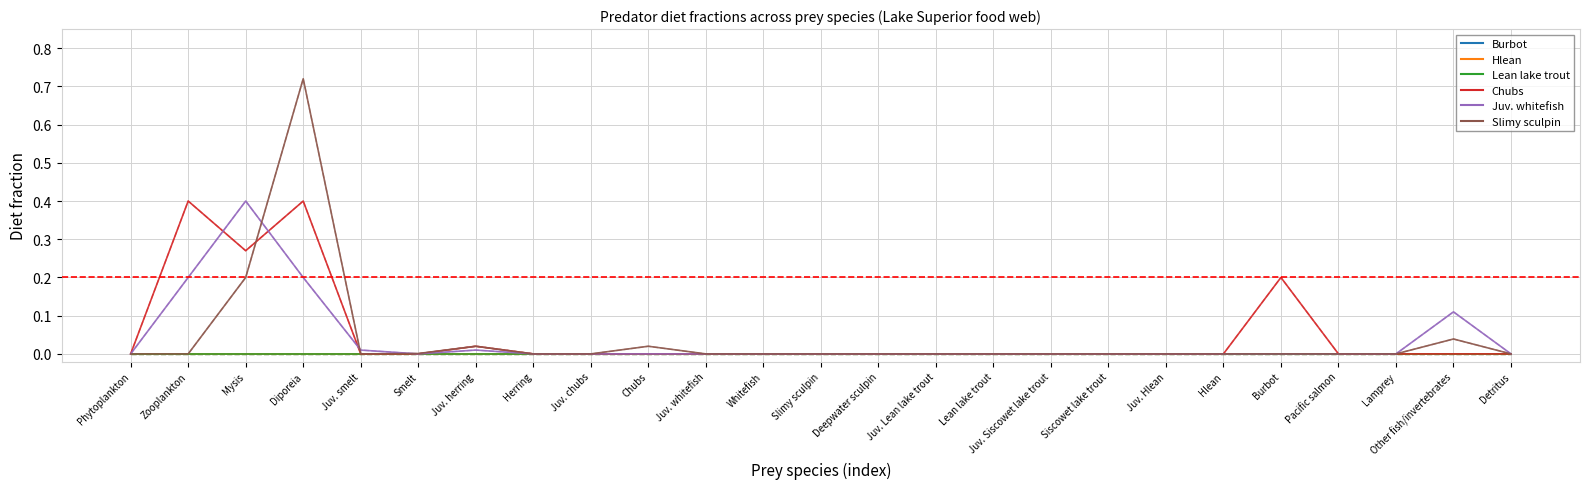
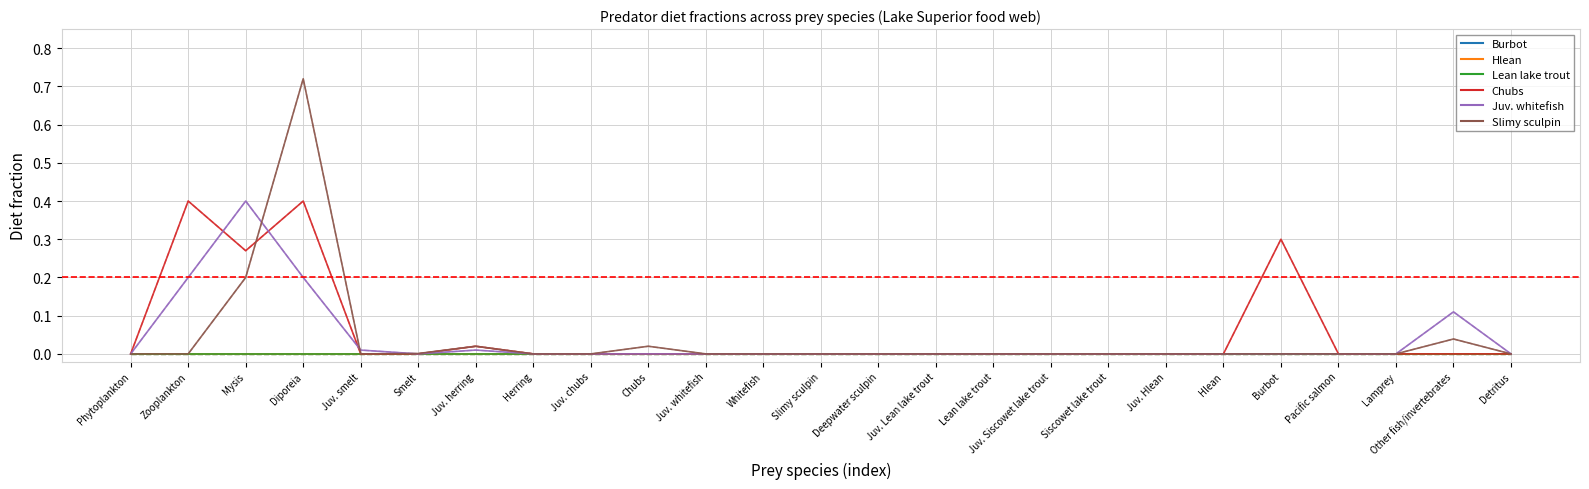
  {
    "Lean lake trout": {
      "Mysis": 0.0,
      "Diporeia": 0.0,
      "Juv. herring": 0.0
    },
    "Chubs": {
      "Zooplankton": 0.4,
      "Mysis": 0.27,
      "Diporeia": 0.4,
-     "Burbot": 0.2
+     "Burbot": 0.3
    },
    "Juv. whitefish": {
      "Zooplankton": 0.2,
      "Mysis": 0.4,
      "Diporeia": 0.2,
      "Juv. smelt": 0.01,
      "Juv. herring": 0.01,
      "Other fish/invertebrates": 0.11
    },
    "Slimy sculpin": {
      "Mysis": 0.2,
      "Diporeia": 0.72,
      "Chubs": 0.02,
      "Other fish/invertebrates": 0.04
    }
  }
